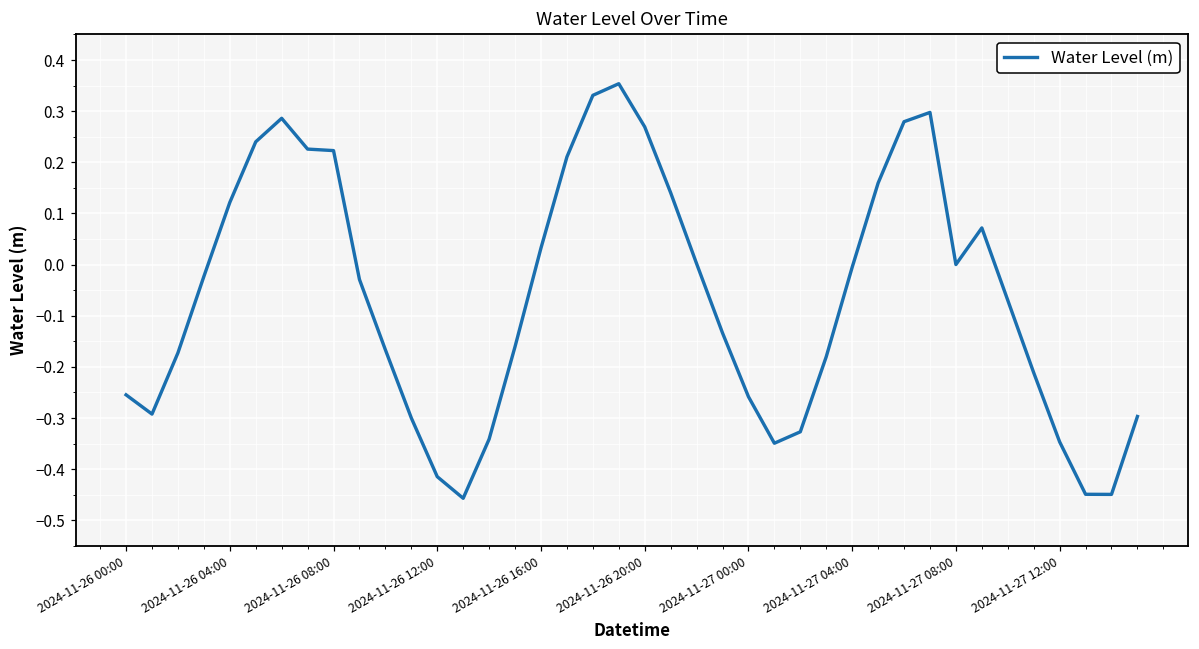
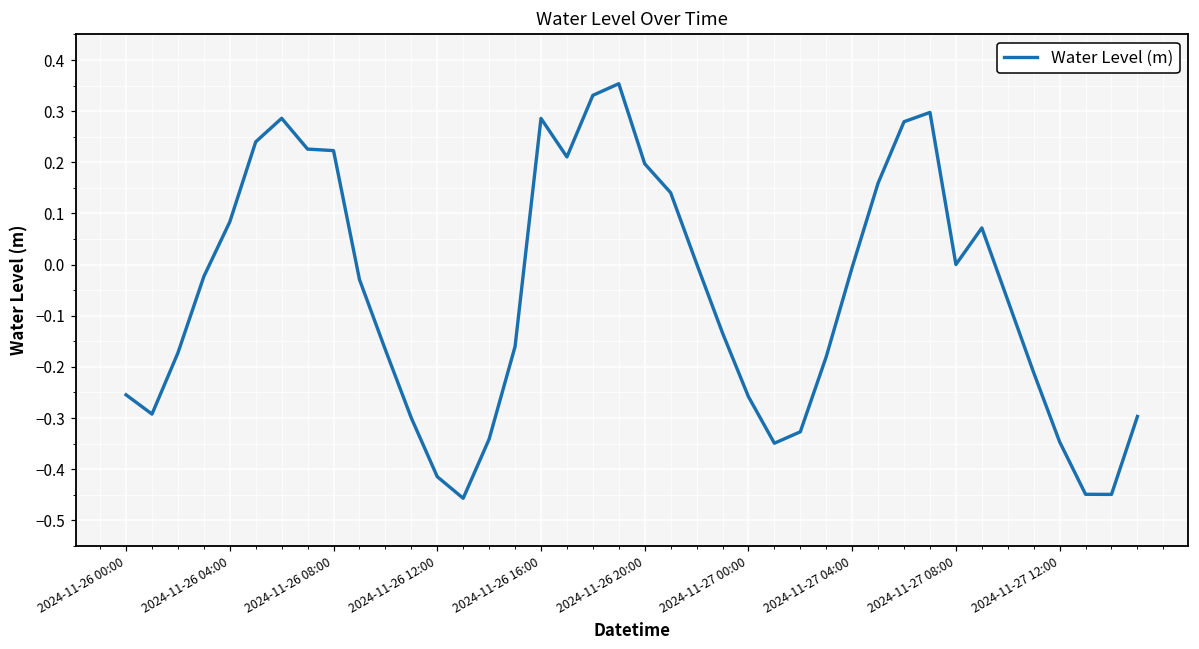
  {
    "2024-11-26 00:00": -0.25,
-   "2024-11-26 04:00": 0.12,
+   "2024-11-26 04:00": 0.08,
    "2024-11-26 08:00": 0.22,
    "2024-11-26 12:00": -0.41,
-   "2024-11-26 16:00": 0.03,
-   "2024-11-26 20:00": 0.27,
+   "2024-11-26 16:00": 0.29,
+   "2024-11-26 20:00": 0.20,
    "2024-11-27 00:00": -0.26,
    "2024-11-27 04:00": -0.01,
    "2024-11-27 08:00": 0.00,
    "2024-11-27 12:00": -0.35
  }
